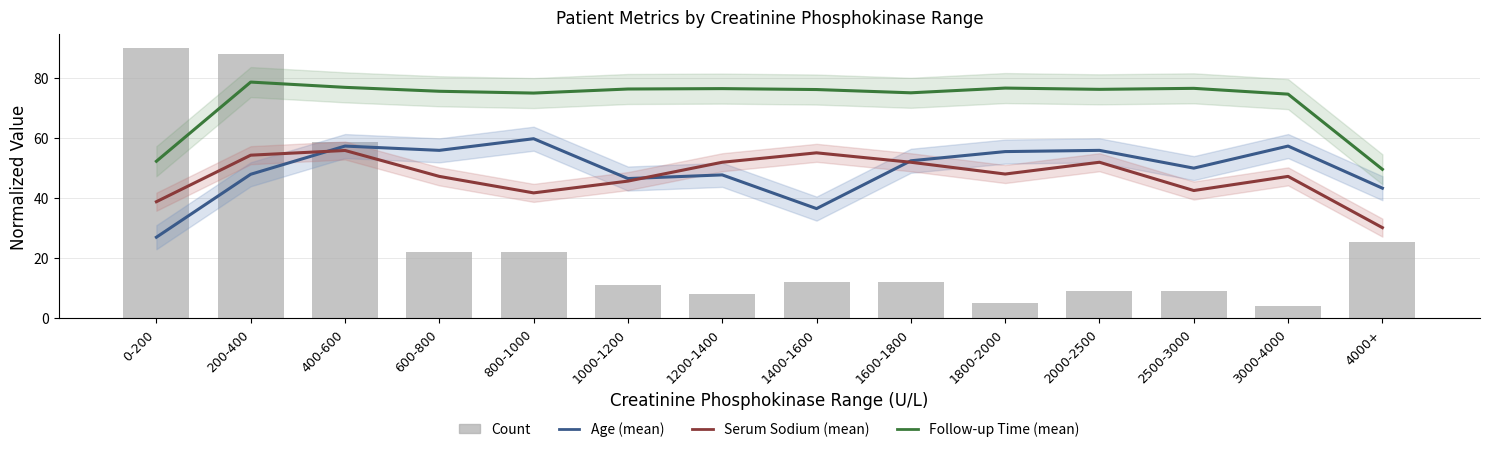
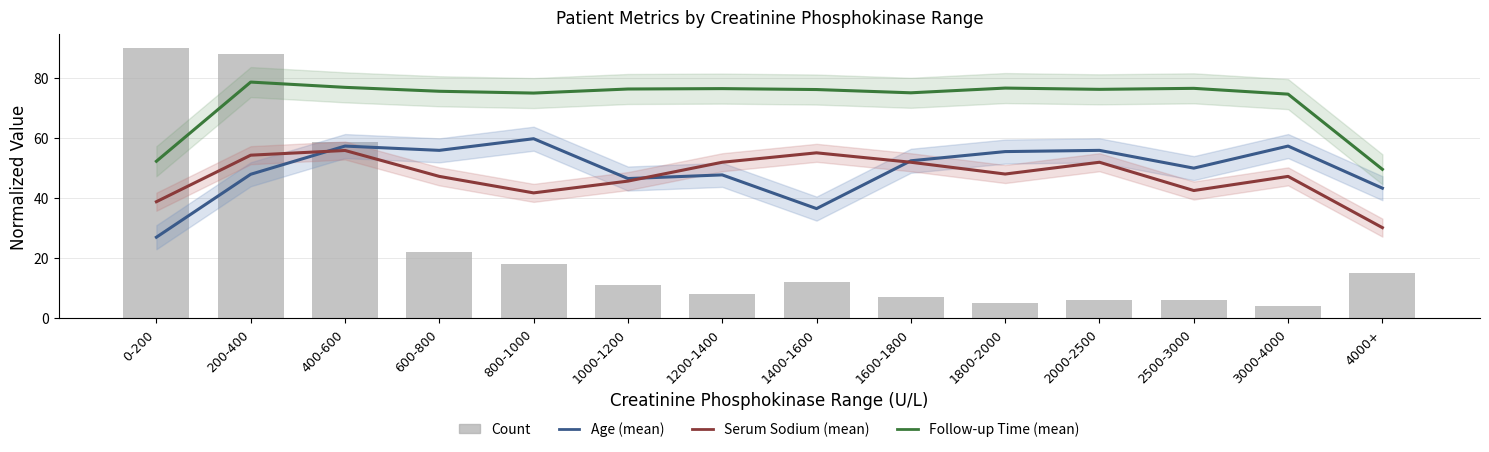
  {
    "Age (mean)": {
      "0-200": 27,
      "200-400": 48,
      "400-600": 57,
      "600-800": 56,
      "800-1000": 60,
      "1000-1200": 47,
      "1200-1400": 48,
      "1400-1600": 37,
      "1800-2000": 56,
      "2000-2500": 56,
      "2500-3000": 50,
      "3000-4000": 57,
      "4000+": 43
    },
    "Count": {
      "0-200": 90,
      "200-400": 88,
      "400-600": 59,
      "600-800": 22,
-     "800-1000": 22,
+     "800-1000": 18,
      "1000-1200": 11,
      "1200-1400": 8,
      "1400-1600": 12,
-     "1600-1800": 12,
+     "1600-1800": 7,
      "1800-2000": 5,
-     "2000-2500": 9,
-     "2500-3000": 9,
+     "2000-2500": 6,
+     "2500-3000": 6,
      "3000-4000": 4,
-     "4000+": 25
+     "4000+": 15
    },
    "Serum Sodium (mean)": {
      "0-200": 39,
      "200-400": 54,
      "400-600": 56,
      "600-800": 47,
      "800-1000": 42,
      "1000-1200": 46,
      "1400-1600": 55,
      "1800-2000": 48,
      "2000-2500": 52,
      "2500-3000": 43,
      "3000-4000": 47,
      "4000+": 30
    },
    "Follow-up Time (mean)": {
      "0-200": 52,
      "200-400": 79,
      "400-600": 77,
      "600-800": 76,
      "800-1000": 75,
      "1000-1200": 76,
      "1200-1400": 76,
      "1400-1600": 76,
      "1600-1800": 75,
      "1800-2000": 77,
      "2000-2500": 76,
      "2500-3000": 77,
      "3000-4000": 75,
      "4000+": 50
    }
  }
